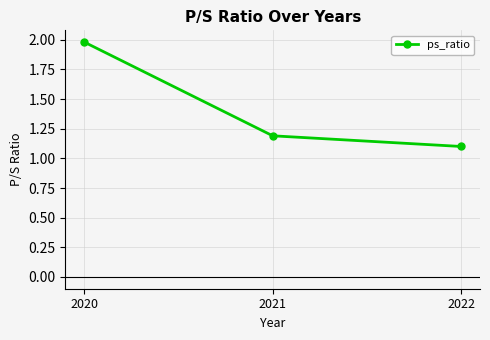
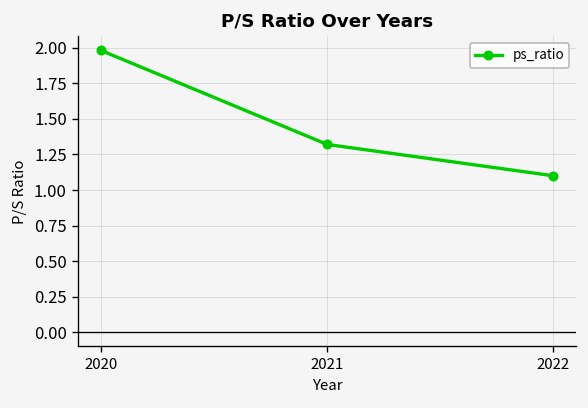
  {
    "2020": 1.98,
-   "2021": 1.19,
+   "2021": 1.32,
    "2022": 1.10
  }
